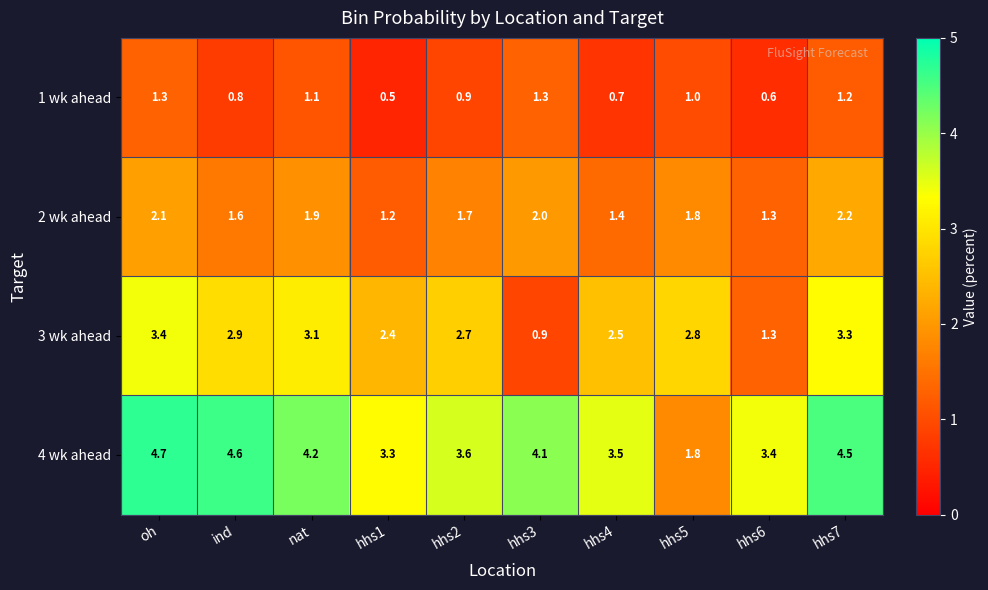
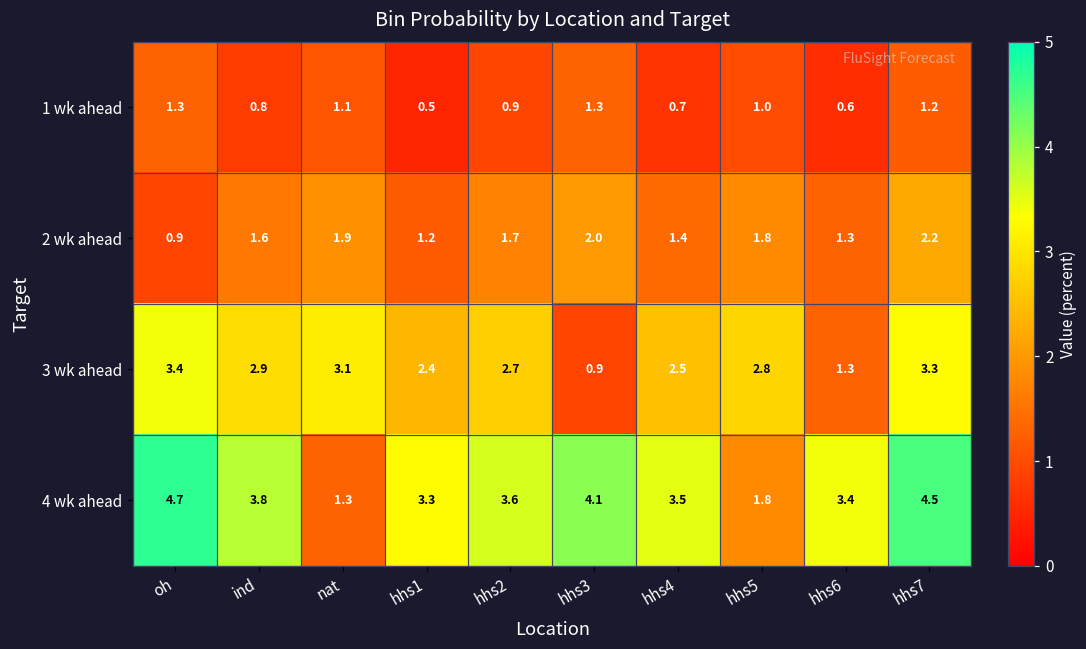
  {
    "1 wk ahead": {
      "oh": 1.3,
      "ind": 0.8,
      "nat": 1.1,
      "hhs1": 0.5,
      "hhs2": 0.9,
      "hhs3": 1.3,
      "hhs4": 0.7,
      "hhs5": 1.0,
      "hhs6": 0.6
    },
    "2 wk ahead": {
-     "oh": 2.1,
+     "oh": 0.9,
      "ind": 1.6,
      "nat": 1.9,
      "hhs1": 1.2,
      "hhs2": 1.7,
      "hhs3": 2.0,
      "hhs4": 1.4,
      "hhs5": 1.8,
      "hhs6": 1.3,
      "hhs7": 2.2
    },
    "3 wk ahead": {
      "oh": 3.4,
      "ind": 2.9,
      "nat": 3.1,
      "hhs1": 2.4,
      "hhs2": 2.7,
      "hhs3": 0.9,
      "hhs4": 2.5,
      "hhs5": 2.8,
      "hhs6": 1.3,
      "hhs7": 3.3
    },
    "4 wk ahead": {
      "oh": 4.7,
-     "ind": 4.6,
-     "nat": 4.2,
+     "ind": 3.8,
+     "nat": 1.3,
      "hhs1": 3.3,
      "hhs2": 3.6,
      "hhs3": 4.1,
      "hhs4": 3.5,
      "hhs5": 1.8,
      "hhs6": 3.4,
      "hhs7": 4.5
    }
  }
